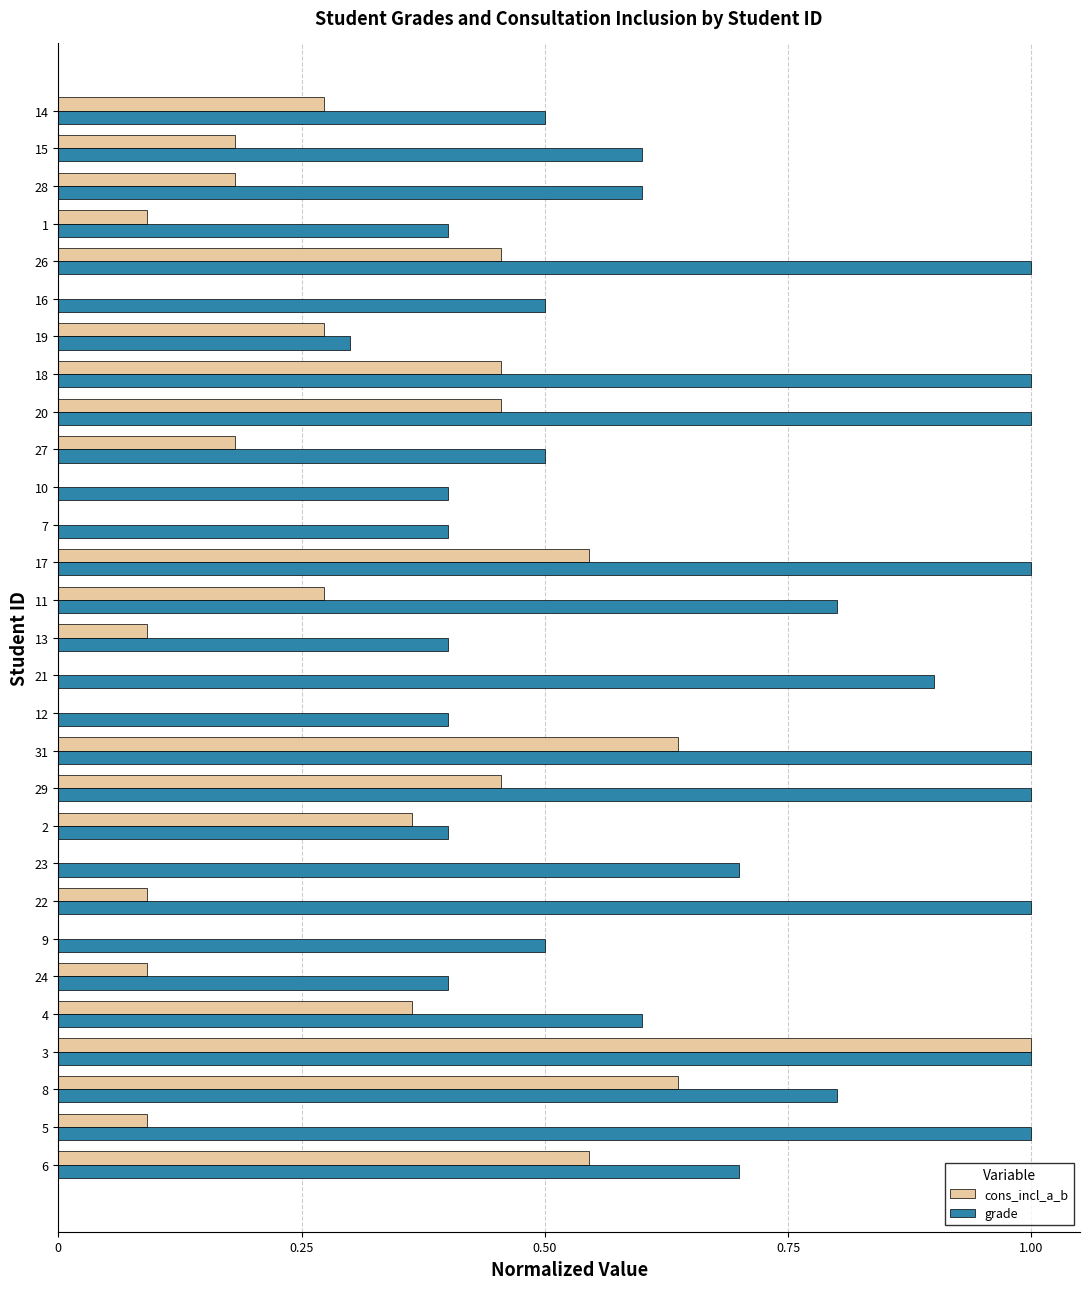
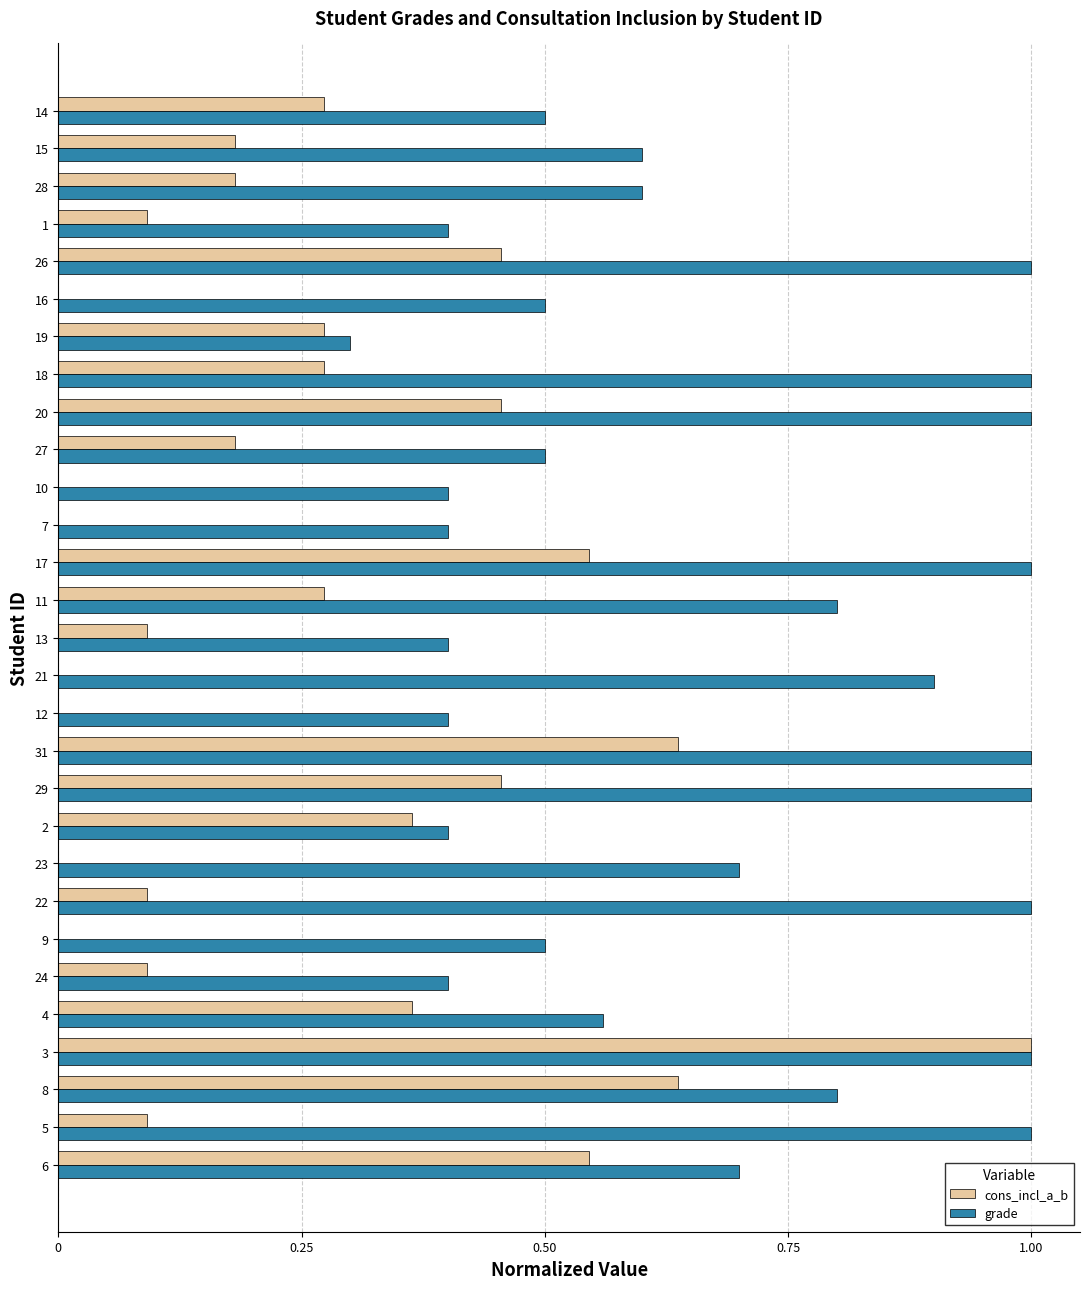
  {
    "cons_incl_a_b": {
      "14": 0.27,
      "15": 0.18,
      "28": 0.18,
      "1": 0.09,
      "26": 0.45,
      "16": 0.00,
      "19": 0.27,
-     "18": 0.45,
+     "18": 0.27,
      "20": 0.45,
      "27": 0.18,
      "10": 0.00,
      "7": 0.00,
      "17": 0.55,
      "11": 0.27,
      "13": 0.09,
      "21": 0.00,
      "12": 0.00,
      "31": 0.64,
      "29": 0.45,
      "2": 0.36,
      "23": 0.00,
      "22": 0.09,
      "9": 0.00,
      "24": 0.09,
      "4": 0.36,
      "3": 1.00,
      "8": 0.64,
      "5": 0.09,
      "6": 0.55
    },
    "grade": {
      "14": 0.50,
      "15": 0.60,
      "28": 0.60,
      "1": 0.40,
      "26": 1.00,
      "16": 0.50,
      "19": 0.30,
      "18": 1.00,
      "20": 1.00,
      "27": 0.50,
      "10": 0.40,
      "7": 0.40,
      "17": 1.00,
      "11": 0.80,
      "13": 0.40,
      "21": 0.90,
      "12": 0.40,
      "31": 1.00,
      "29": 1.00,
      "2": 0.40,
      "23": 0.70,
      "22": 1.00,
      "9": 0.50,
      "24": 0.40,
-     "4": 0.60,
+     "4": 0.56,
      "3": 1.00,
      "8": 0.80,
      "5": 1.00,
      "6": 0.70
    }
  }
